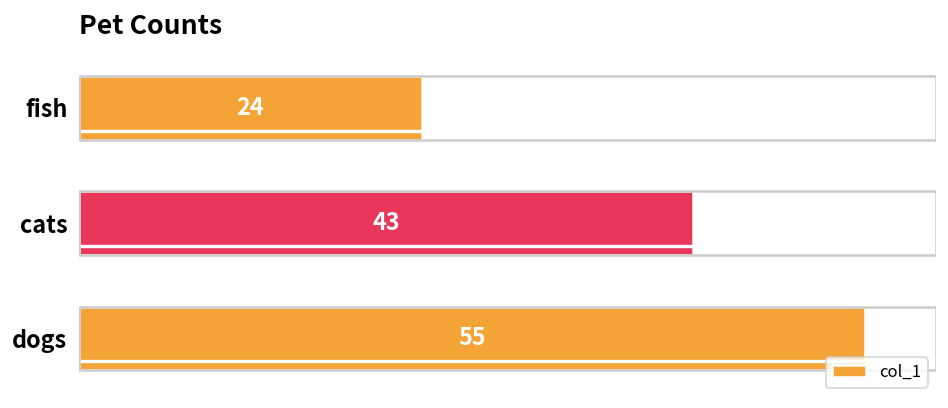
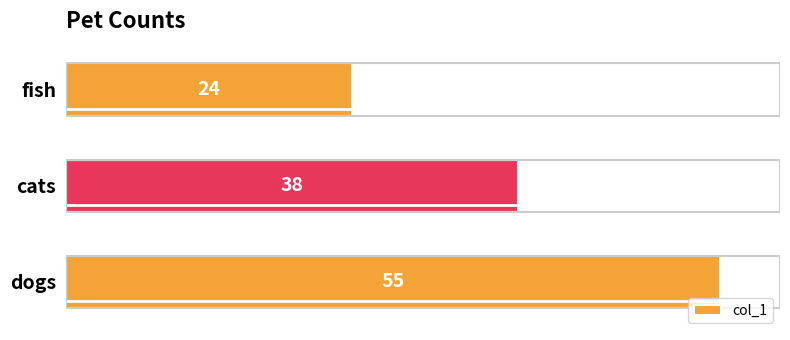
  {
    "fish": 24,
-   "cats": 43,
+   "cats": 38,
    "dogs": 55
  }
